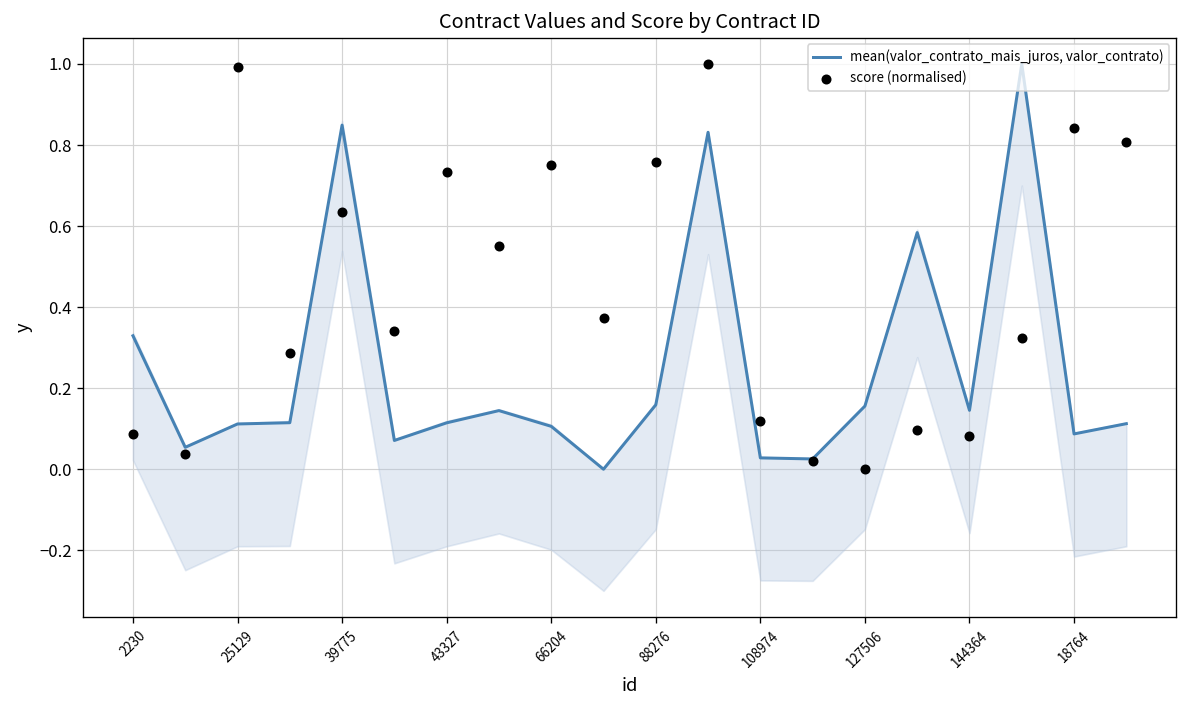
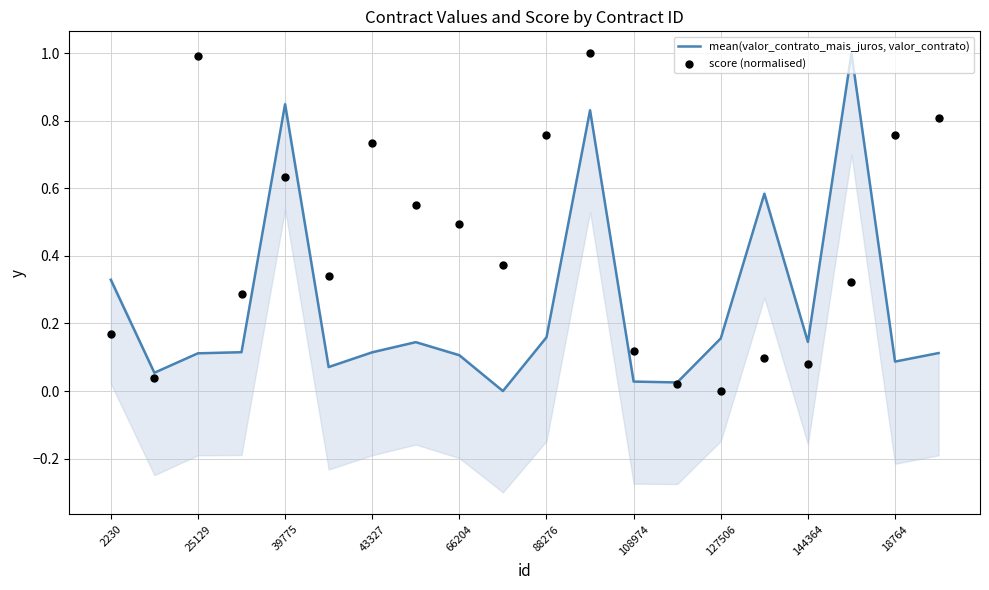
  {
    "mean(valor_contrato_mais_juros, valor_contrato)": {
      "39775": 0.85
    },
    "score (normalised)": {
-     "2230": 0.09,
-     "66204": 0.75,
-     "18764": 0.84
+     "2230": 0.17,
+     "66204": 0.49,
+     "18764": 0.76
    }
  }
